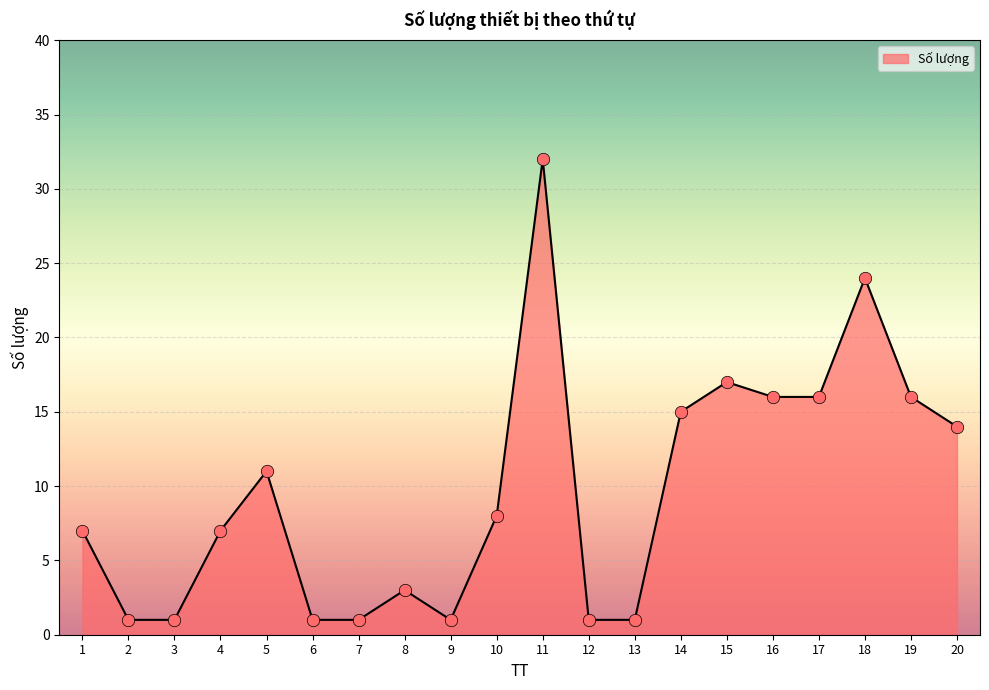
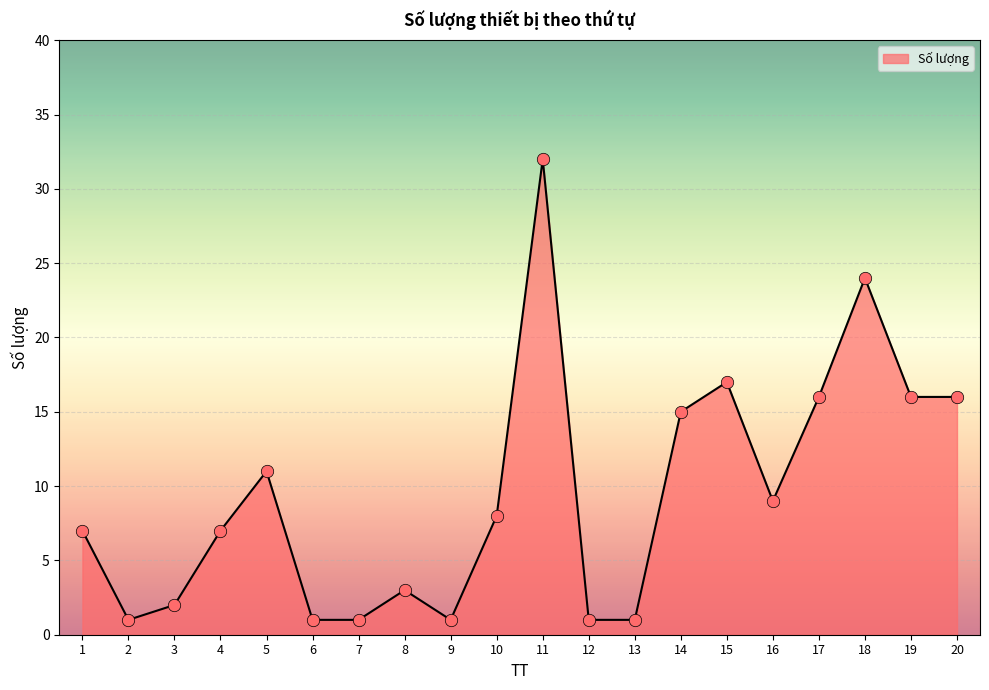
  {
    "1": 7,
    "2": 1,
-   "3": 1,
+   "3": 2,
    "4": 7,
    "5": 11,
    "6": 1,
    "7": 1,
    "8": 3,
    "9": 1,
    "10": 8,
    "11": 32,
    "12": 1,
    "13": 1,
    "14": 15,
    "15": 17,
-   "16": 16,
+   "16": 9,
    "17": 16,
    "18": 24,
    "19": 16,
-   "20": 14
+   "20": 16
  }
